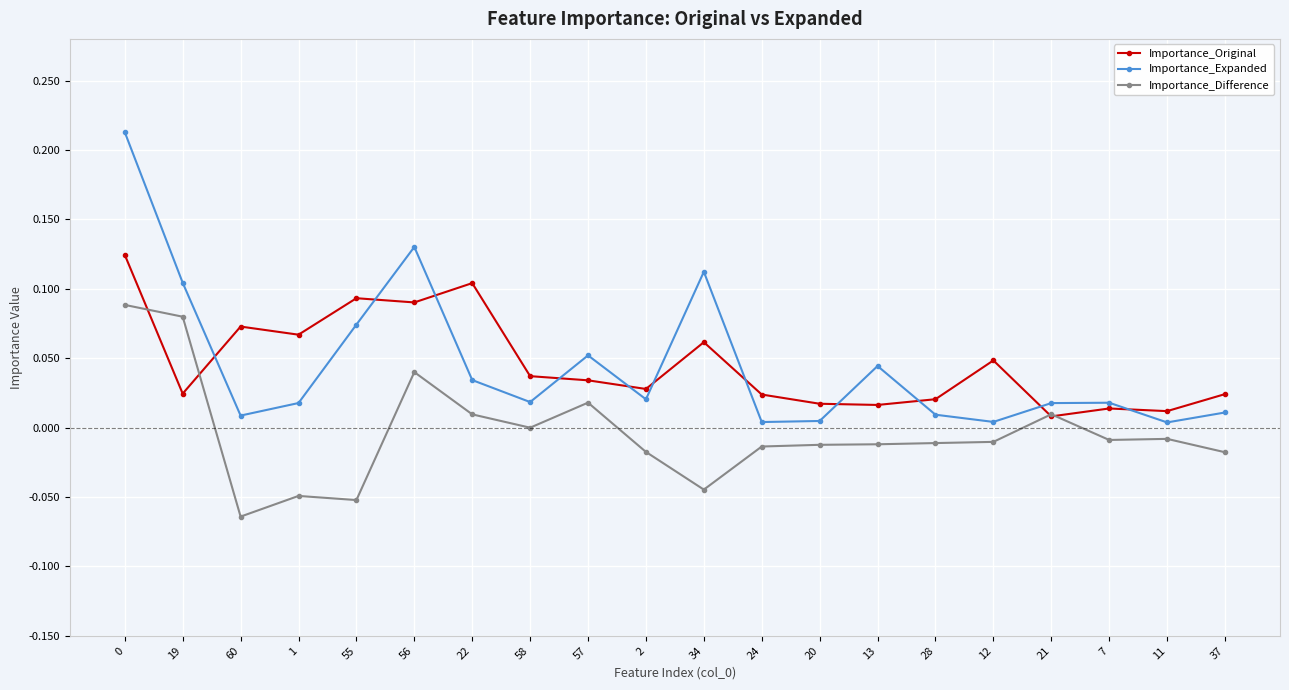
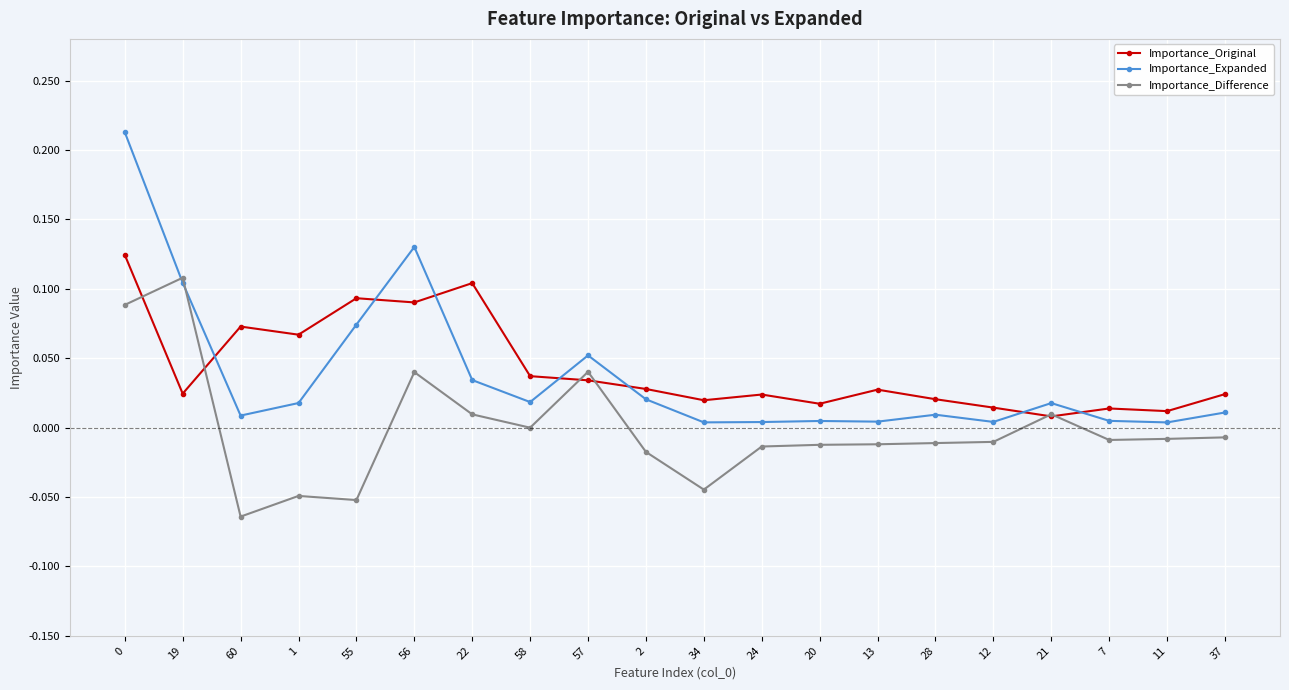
  {
    "Importance_Original": {
      "0": 0.124,
      "19": 0.024,
      "60": 0.073,
      "1": 0.067,
      "55": 0.093,
      "56": 0.090,
      "22": 0.104,
      "58": 0.037,
      "57": 0.034,
      "2": 0.028,
-     "34": 0.062,
+     "34": 0.020,
      "24": 0.024,
      "20": 0.017,
-     "13": 0.016,
+     "13": 0.027,
      "28": 0.020,
-     "12": 0.048,
+     "12": 0.014,
      "7": 0.014,
      "11": 0.012,
      "37": 0.024
    },
    "Importance_Expanded": {
      "0": 0.213,
      "19": 0.104,
      "60": 0.009,
      "1": 0.018,
      "55": 0.074,
      "56": 0.130,
      "22": 0.034,
      "58": 0.018,
      "57": 0.052,
      "2": 0.020,
-     "34": 0.112,
+     "34": 0.004,
      "24": 0.004,
      "20": 0.005,
-     "13": 0.044,
+     "13": 0.004,
      "28": 0.009,
      "12": 0.004,
      "21": 0.018,
-     "7": 0.018,
+     "7": 0.005,
      "11": 0.004,
      "37": 0.011
    },
    "Importance_Difference": {
      "0": 0.088,
-     "19": 0.080,
+     "19": 0.108,
      "60": -0.064,
      "1": -0.049,
      "55": -0.052,
      "56": 0.040,
      "22": 0.010,
      "58": 0.000,
-     "57": 0.018,
+     "57": 0.040,
      "2": -0.018,
      "34": -0.045,
      "24": -0.014,
      "20": -0.012,
      "13": -0.012,
      "28": -0.011,
      "12": -0.010,
      "7": -0.009,
      "11": -0.008,
-     "37": -0.018
+     "37": -0.007
    }
  }
